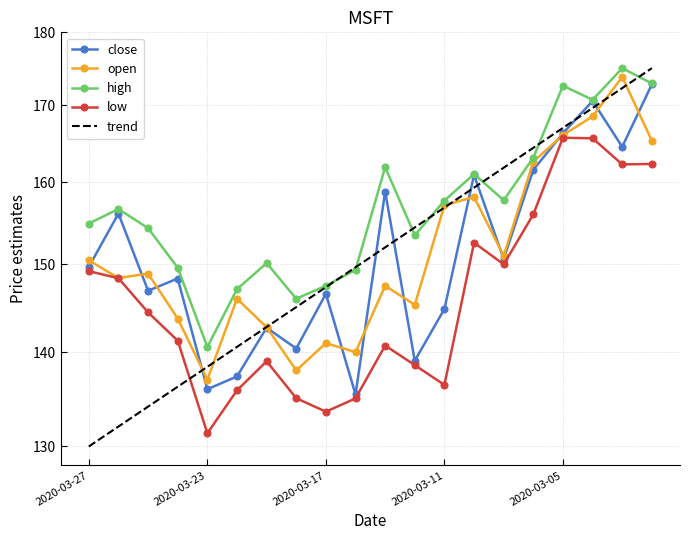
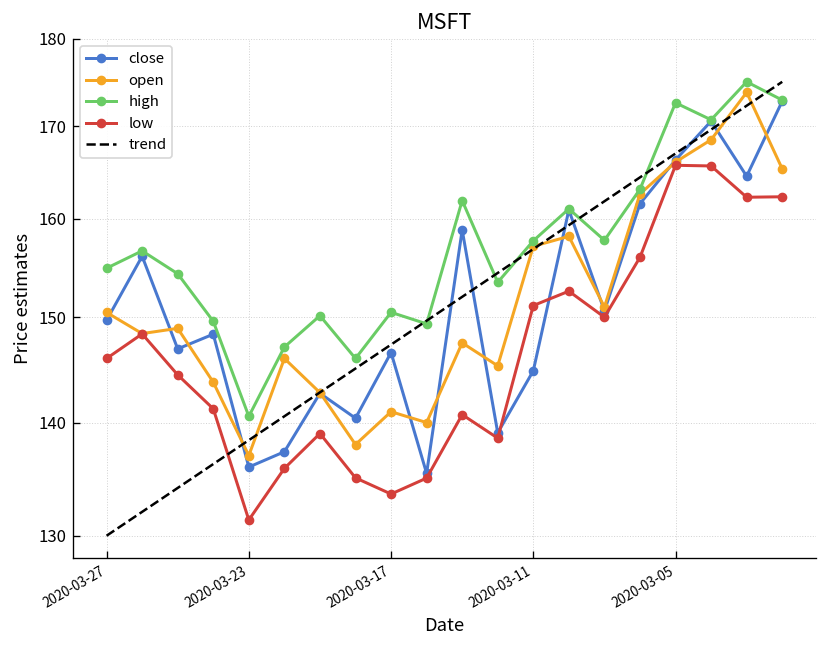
  {
    "close": {
      "2020-03-27": 150,
      "2020-03-23": 136,
      "2020-03-17": 147,
      "2020-03-11": 145
    },
    "open": {
      "2020-03-27": 150,
      "2020-03-23": 137,
      "2020-03-17": 141,
      "2020-03-11": 157
    },
    "high": {
      "2020-03-27": 155,
      "2020-03-23": 141,
-     "2020-03-17": 147,
+     "2020-03-17": 150,
      "2020-03-11": 158,
      "2020-03-05": 173
    },
    "low": {
-     "2020-03-27": 149,
+     "2020-03-27": 146,
      "2020-03-23": 131,
      "2020-03-17": 134,
-     "2020-03-11": 136,
+     "2020-03-11": 151,
      "2020-03-05": 166
    },
    "trend": {
      "2020-03-27": 130
    }
  }
